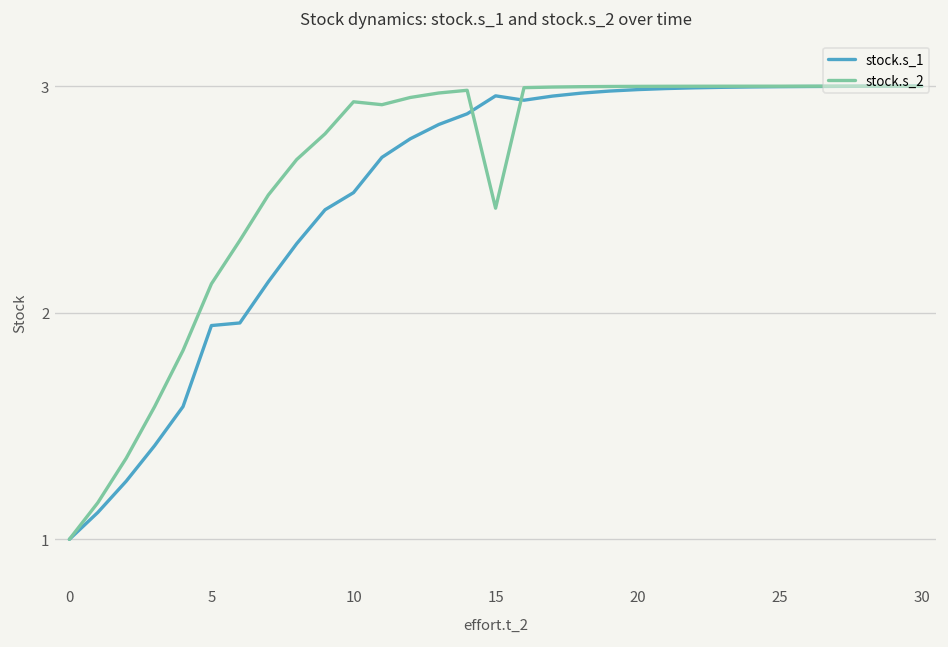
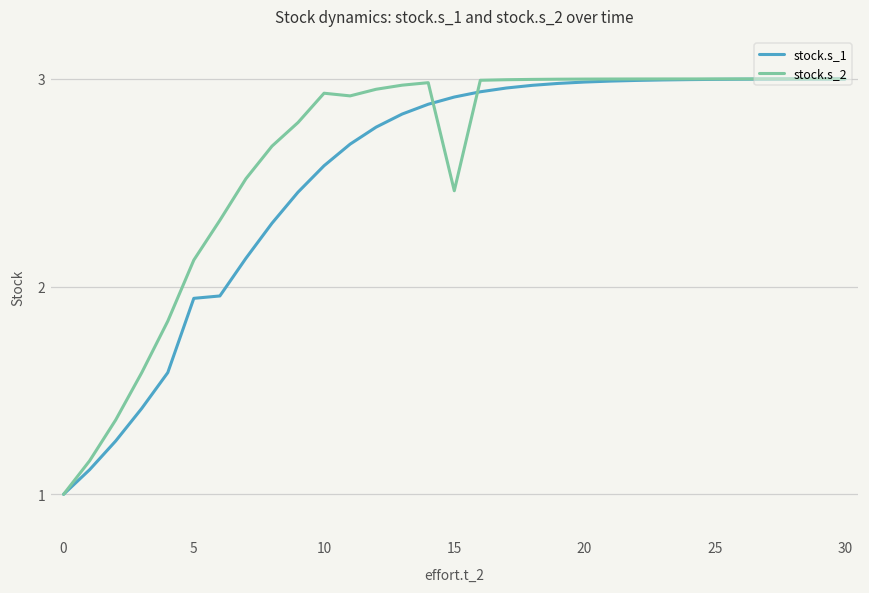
  {
    "stock.s_1": {
      "5": 1.94,
-     "10": 2.53,
-     "15": 2.96,
+     "10": 2.58,
+     "15": 2.91,
      "20": 2.98
    },
    "stock.s_2": {
      "5": 2.13,
      "10": 2.93,
      "15": 2.46,
      "20": 3.00
    }
  }
